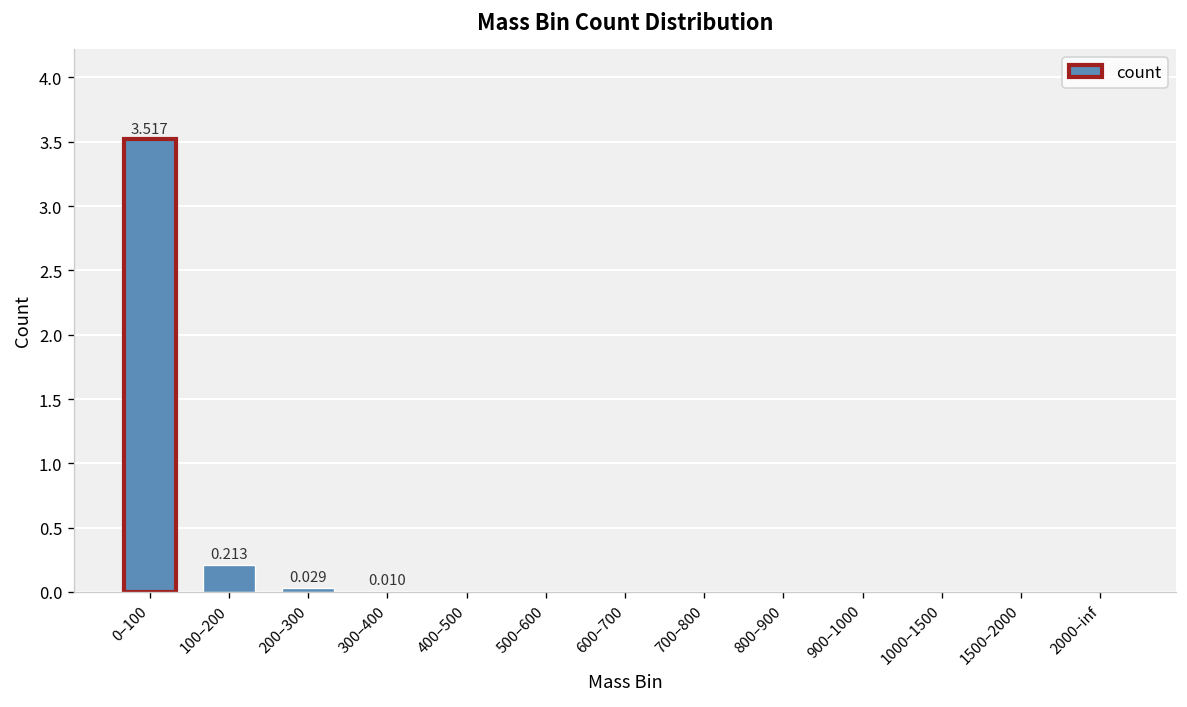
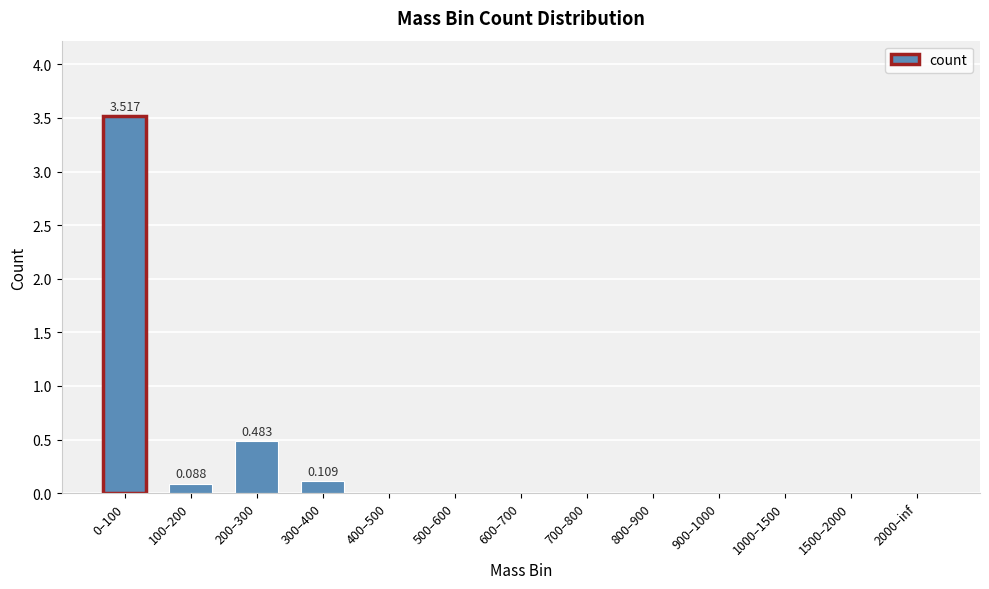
  {
    "0–100": 3.517,
-   "100–200": 0.213,
-   "200–300": 0.029,
-   "300–400": 0.010
+   "100–200": 0.088,
+   "200–300": 0.483,
+   "300–400": 0.109
  }
